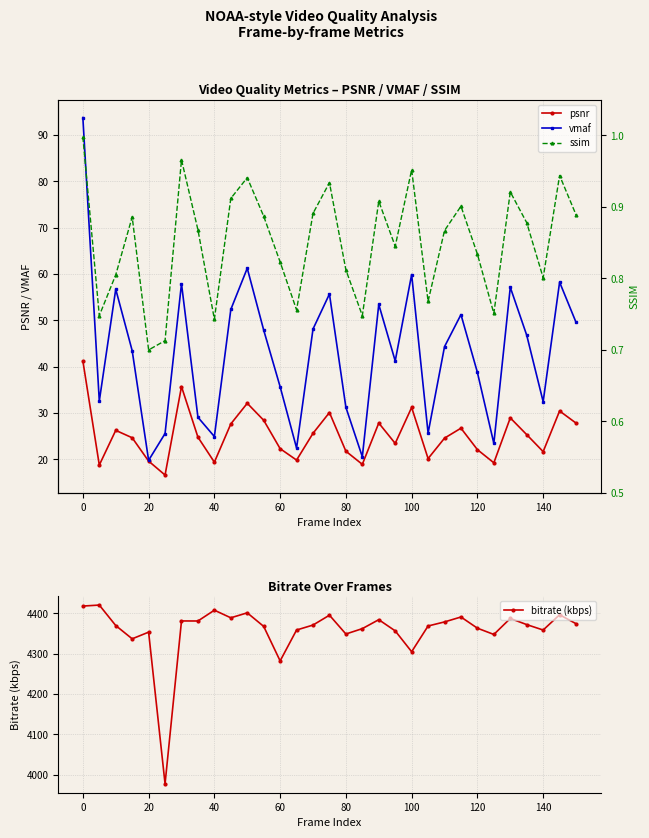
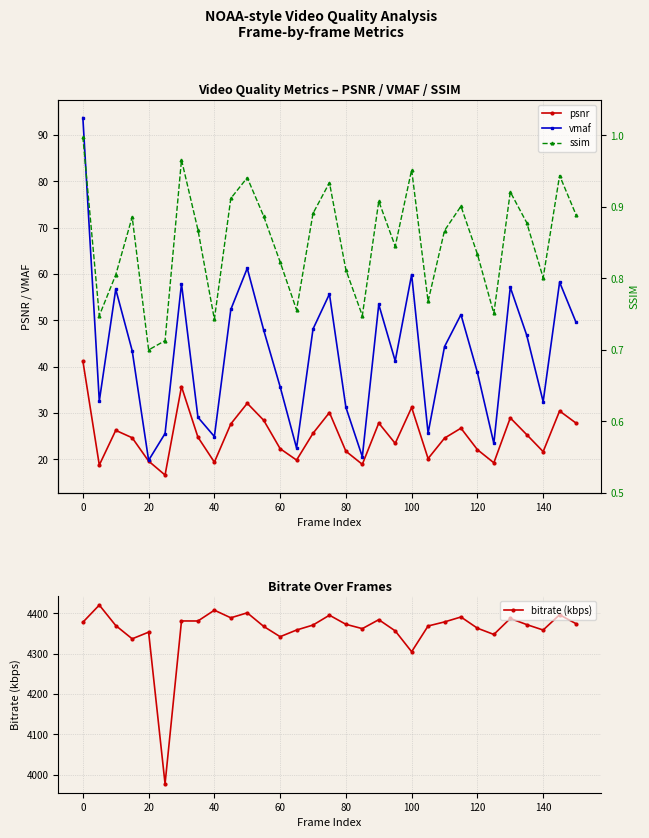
  {
    "Bitrate Over Frames": {
-     "0": 4420,
+     "0": 4380,
      "20": 4350,
      "40": 4410,
-     "60": 4280,
-     "80": 4350,
+     "60": 4340,
+     "80": 4370,
      "100": 4310,
      "120": 4360,
      "140": 4360
    }
  }
